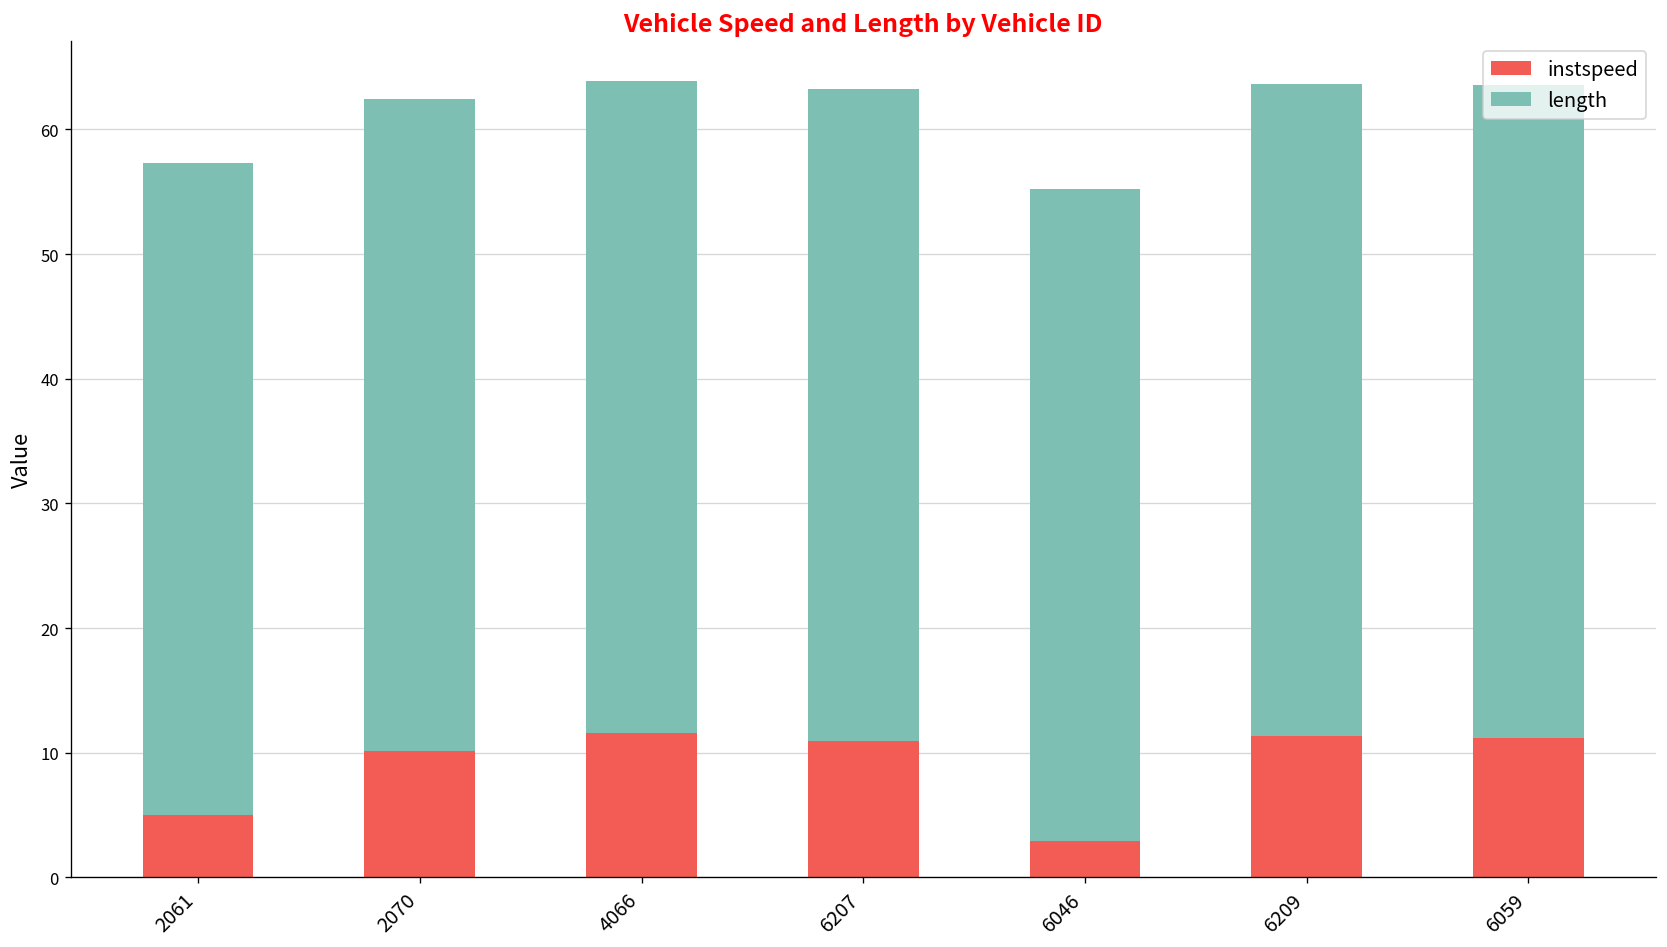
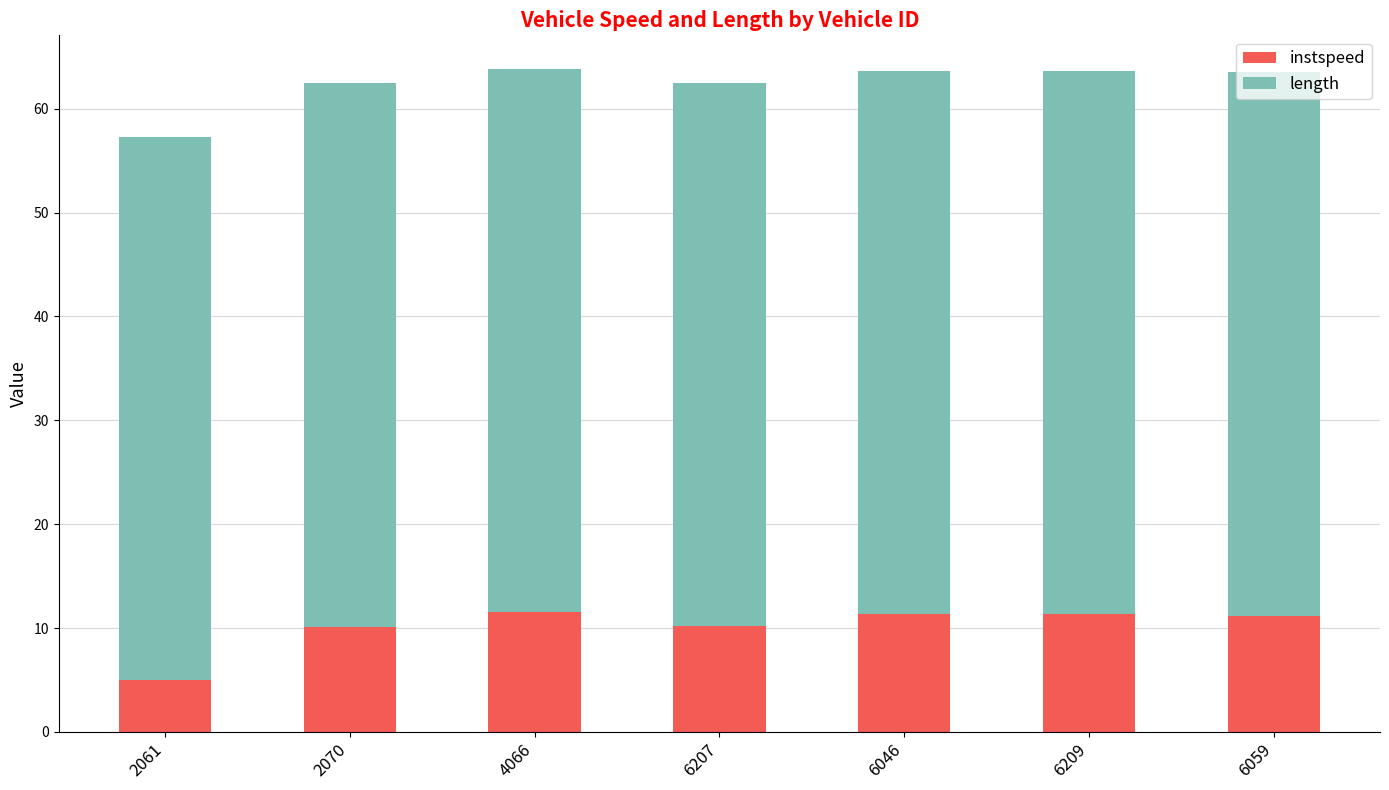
  {
    "instspeed": {
      "2061": 5.0,
      "2070": 10.1,
      "4066": 11.5,
-     "6207": 11.0,
-     "6046": 2.9,
+     "6207": 10.2,
+     "6046": 11.3,
      "6209": 11.3,
      "6059": 11.2
    },
    "length": {
      "2061": 52.3,
      "2070": 52.3,
      "4066": 52.3,
      "6207": 52.3,
      "6046": 52.3,
      "6209": 52.3
    }
  }
